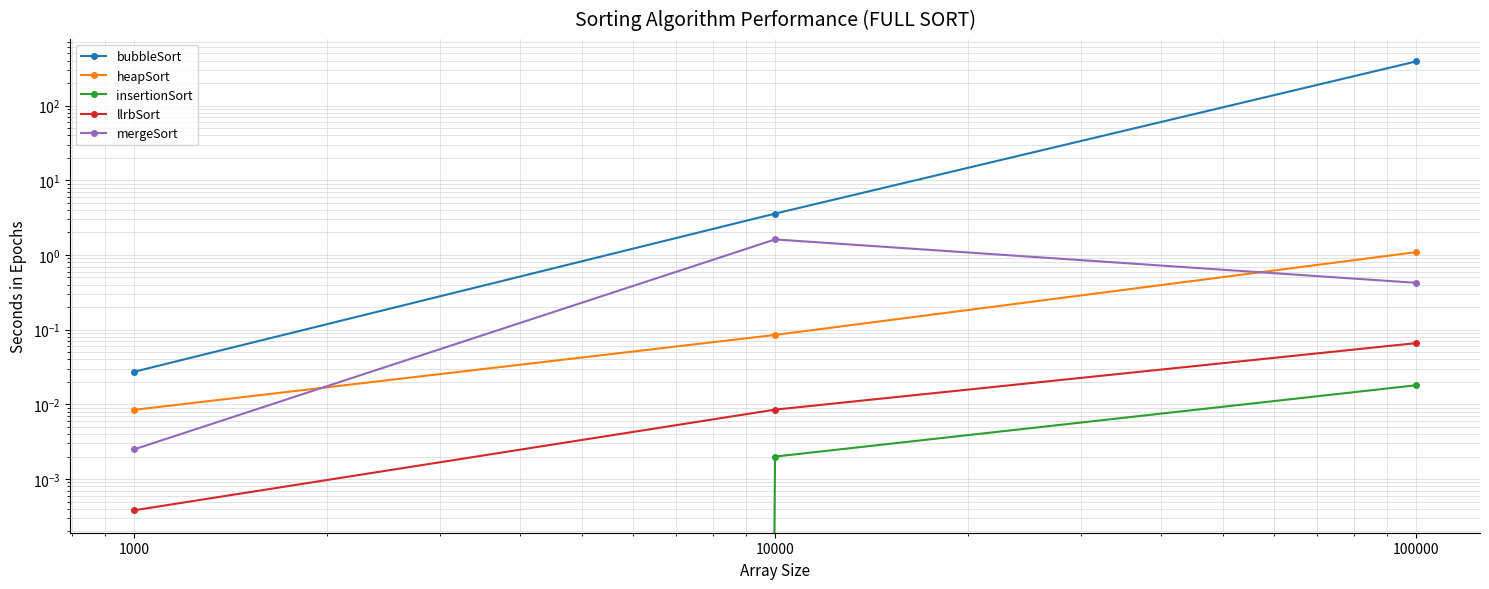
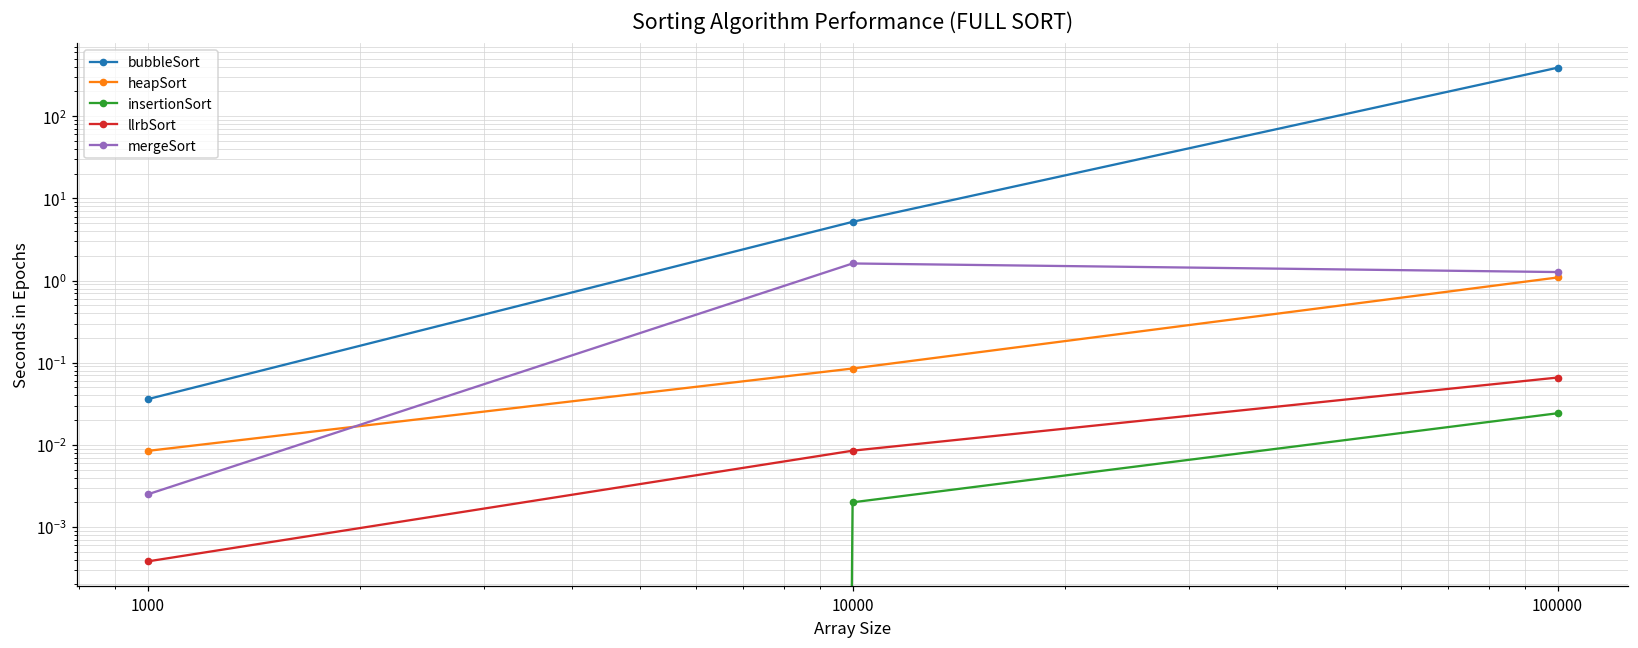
  {
    "bubbleSort": {
-     "1000": 0.027,
-     "10000": 4,
+     "1000": 0.04,
+     "10000": 5,
      "100000": 400
    },
    "heapSort": {
      "1000": 0.008,
      "10000": 0.08,
      "100000": 1.1
    },
    "insertionSort": {
      "10000": 0.002,
-     "100000": 0.018
+     "100000": 0.024
    },
    "llrbSort": {
      "1000": 0.0004,
      "10000": 0.008,
      "100000": 0.07
    },
    "mergeSort": {
      "1000": 0.0025,
      "10000": 1.6,
-     "100000": 0.4
+     "100000": 1.3
    }
  }
